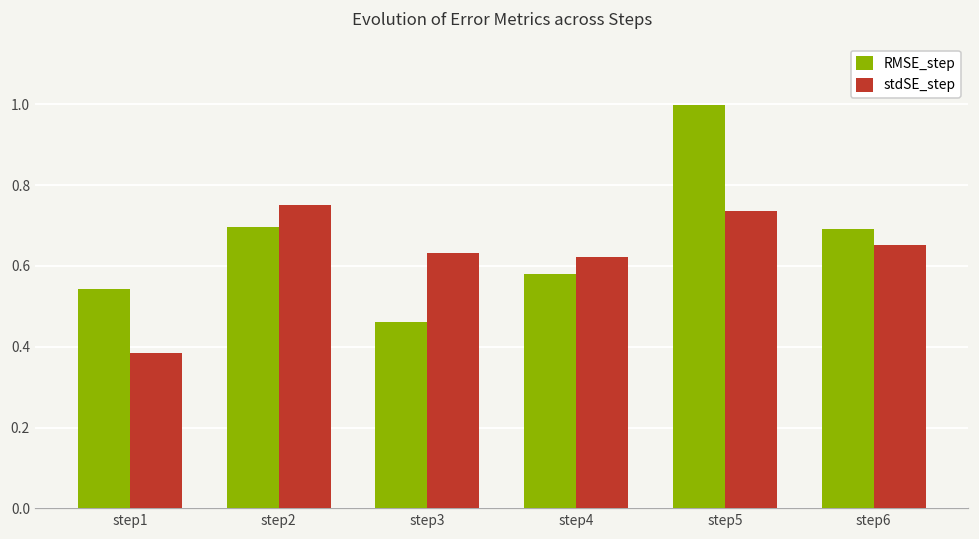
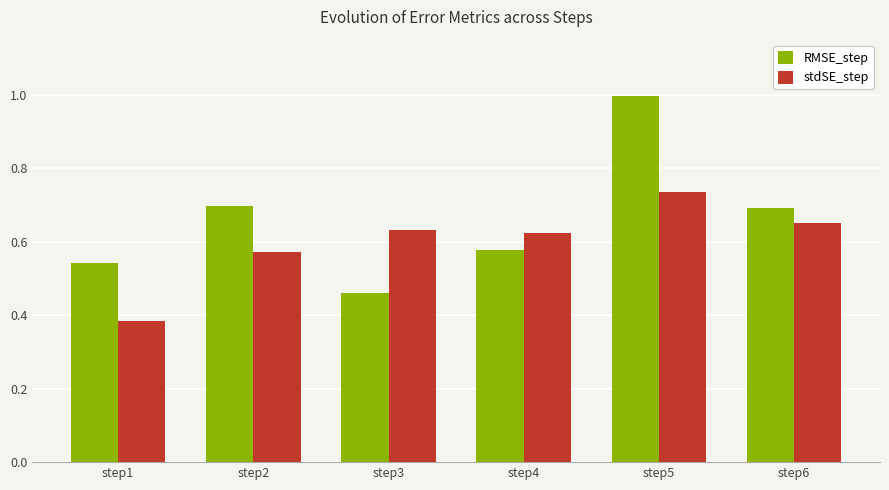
  {
    "RMSE_step": {
      "step1": 0.54,
      "step2": 0.70,
      "step3": 0.46,
      "step4": 0.58,
      "step5": 1.00,
      "step6": 0.69
    },
    "stdSE_step": {
      "step1": 0.38,
-     "step2": 0.75,
+     "step2": 0.57,
      "step3": 0.63,
      "step4": 0.62,
      "step5": 0.74,
      "step6": 0.65
    }
  }
